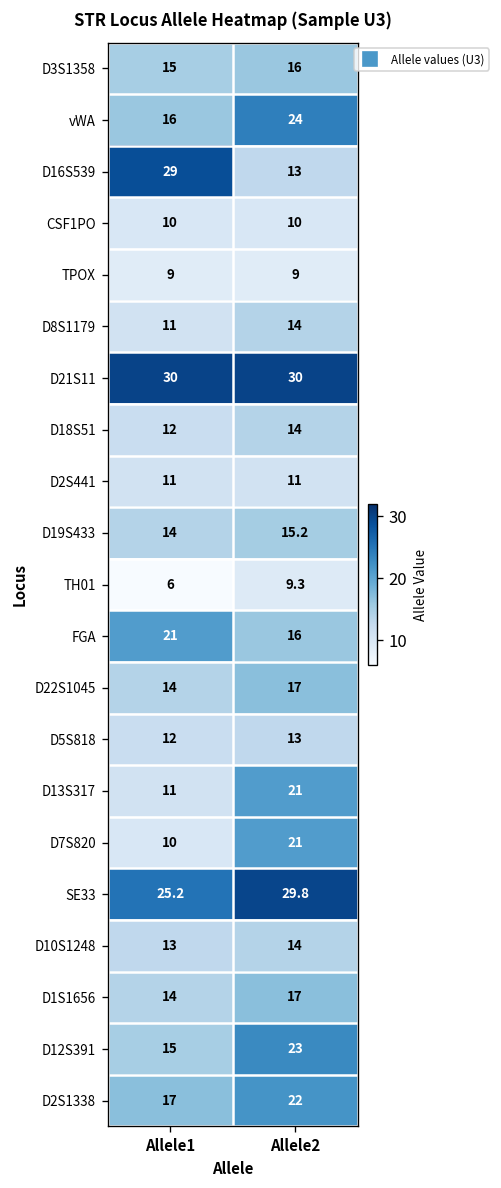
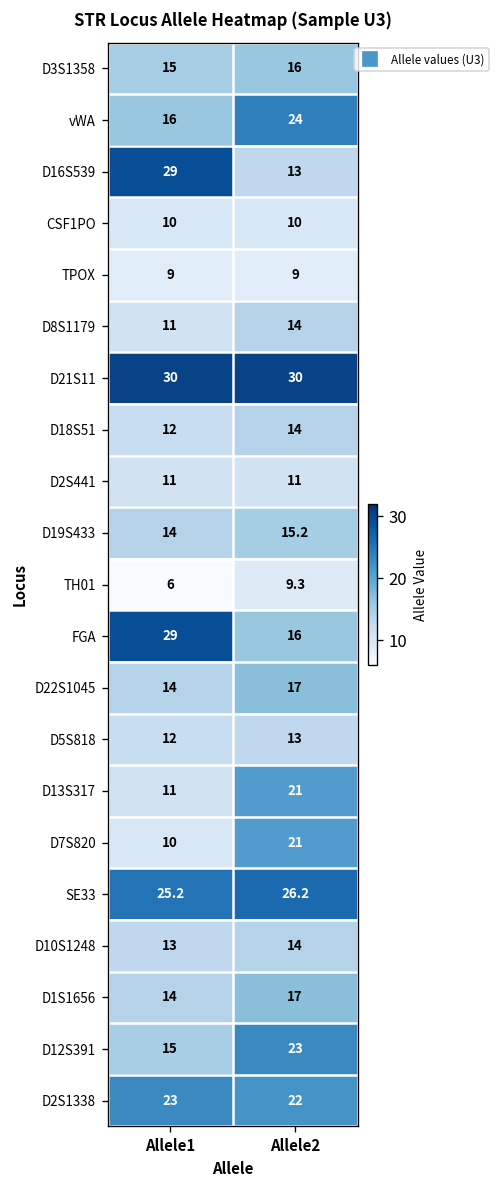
  {
    "D3S1358": {
      "Allele1": 15,
      "Allele2": 16
    },
    "vWA": {
      "Allele1": 16,
      "Allele2": 24
    },
    "D16S539": {
      "Allele1": 29,
      "Allele2": 13
    },
    "CSF1PO": {
      "Allele1": 10,
      "Allele2": 10
    },
    "TPOX": {
      "Allele1": 9,
      "Allele2": 9
    },
    "D8S1179": {
      "Allele1": 11,
      "Allele2": 14
    },
    "D21S11": {
      "Allele1": 30,
      "Allele2": 30
    },
    "D18S51": {
      "Allele1": 12,
      "Allele2": 14
    },
    "D2S441": {
      "Allele1": 11,
      "Allele2": 11
    },
    "D19S433": {
      "Allele1": 14,
      "Allele2": 15.2
    },
    "TH01": {
      "Allele1": 6,
      "Allele2": 9.3
    },
    "FGA": {
-     "Allele1": 21,
+     "Allele1": 29,
      "Allele2": 16
    },
    "D22S1045": {
      "Allele1": 14,
      "Allele2": 17
    },
    "D5S818": {
      "Allele1": 12,
      "Allele2": 13
    },
    "D13S317": {
      "Allele1": 11,
      "Allele2": 21
    },
    "D7S820": {
      "Allele1": 10,
      "Allele2": 21
    },
    "SE33": {
      "Allele1": 25.2,
-     "Allele2": 29.8
+     "Allele2": 26.2
    },
    "D10S1248": {
      "Allele1": 13,
      "Allele2": 14
    },
    "D1S1656": {
      "Allele1": 14,
      "Allele2": 17
    },
    "D12S391": {
      "Allele1": 15,
      "Allele2": 23
    },
    "D2S1338": {
-     "Allele1": 17,
+     "Allele1": 23,
      "Allele2": 22
    }
  }
